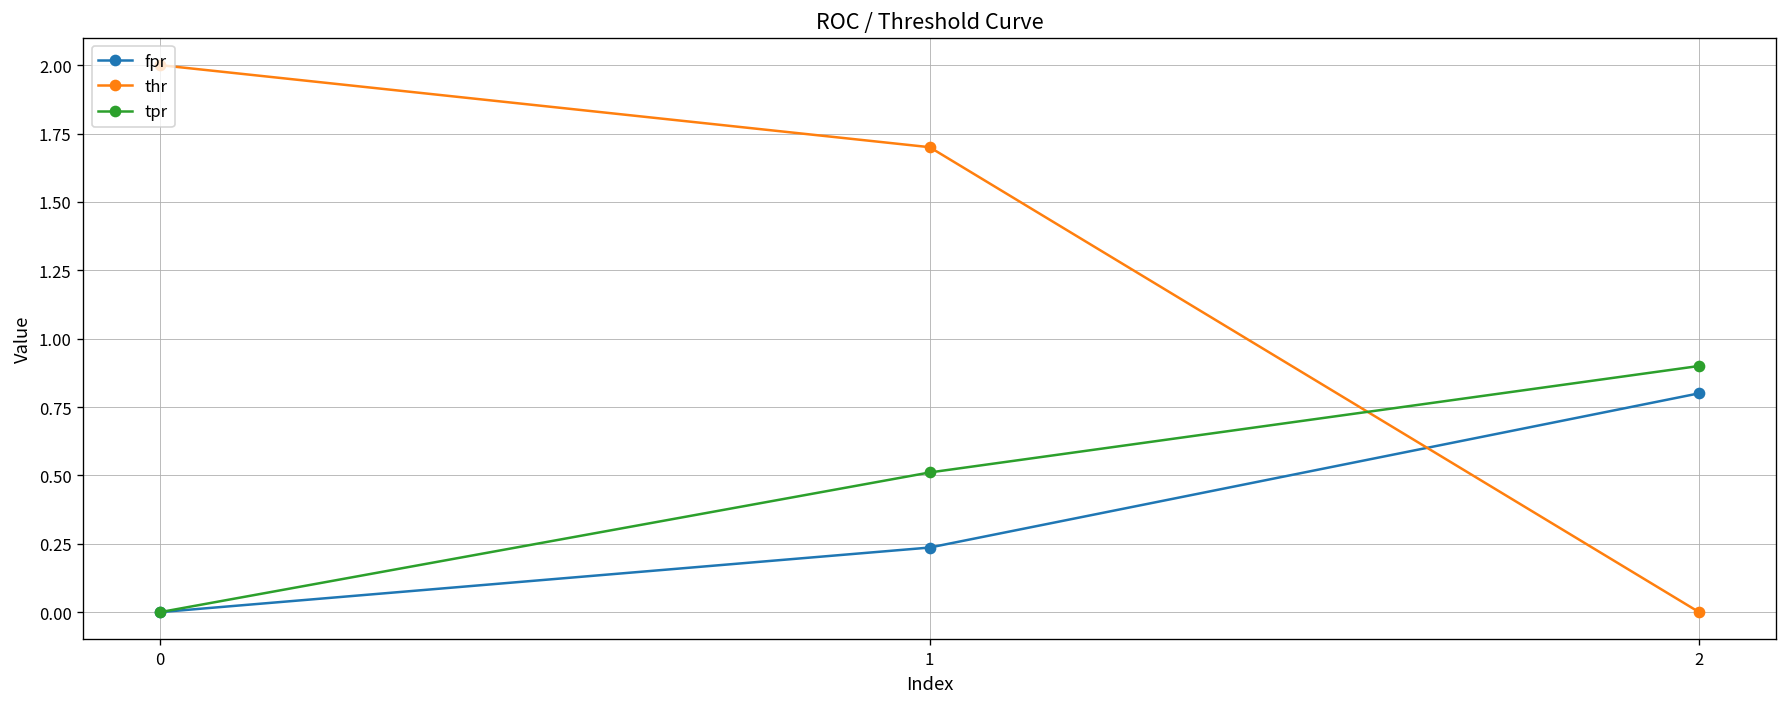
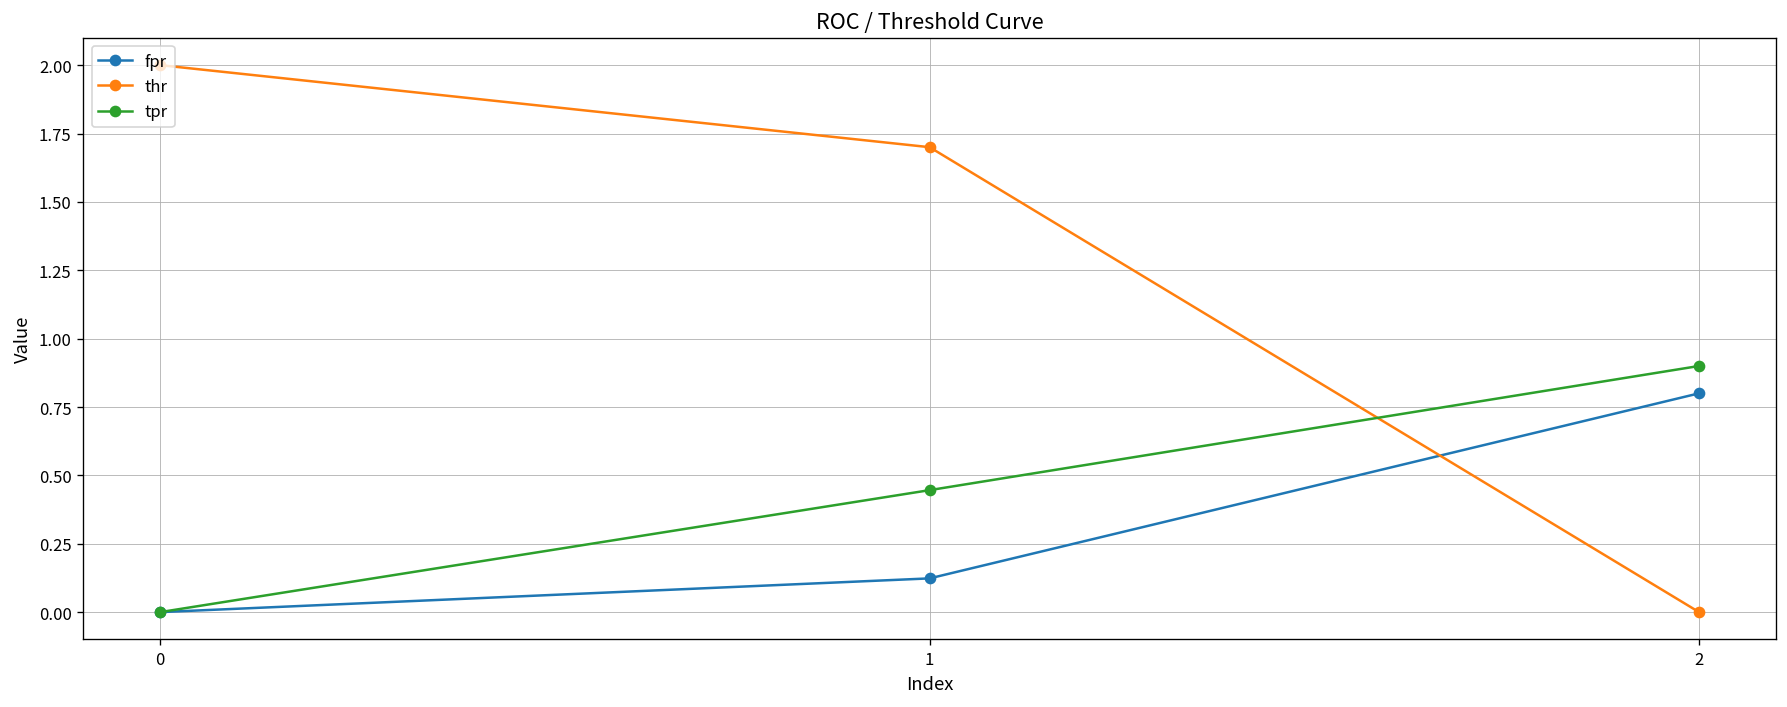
  {
    "fpr": {
-     "1": 0.24,
+     "1": 0.12,
      "2": 0.80
    },
    "thr": {
      "1": 1.70,
      "2": 0.00
    },
    "tpr": {
-     "1": 0.51,
+     "1": 0.45,
      "2": 0.90
    }
  }
